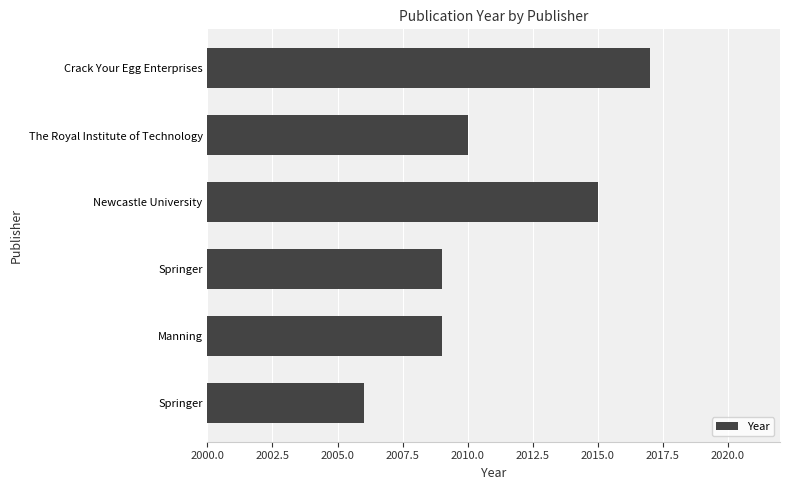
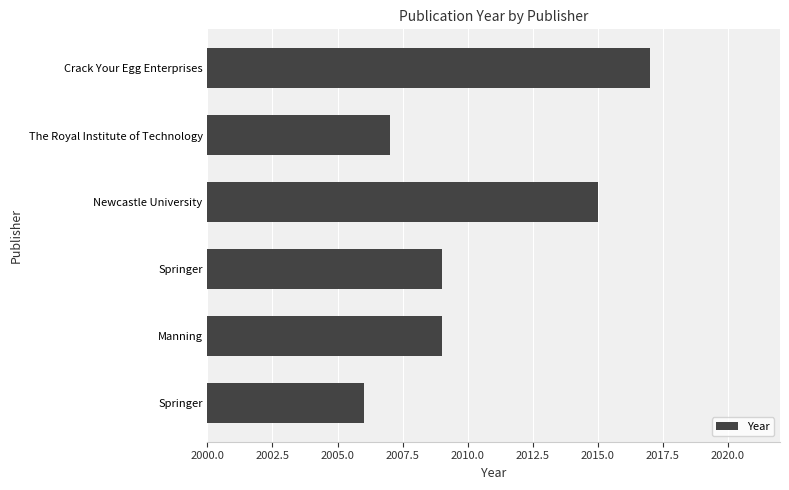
  {
    "Crack Your Egg Enterprises": 2017,
-   "The Royal Institute of Technology": 2010,
+   "The Royal Institute of Technology": 2007,
    "Newcastle University": 2015,
    "Manning": 2009
  }
